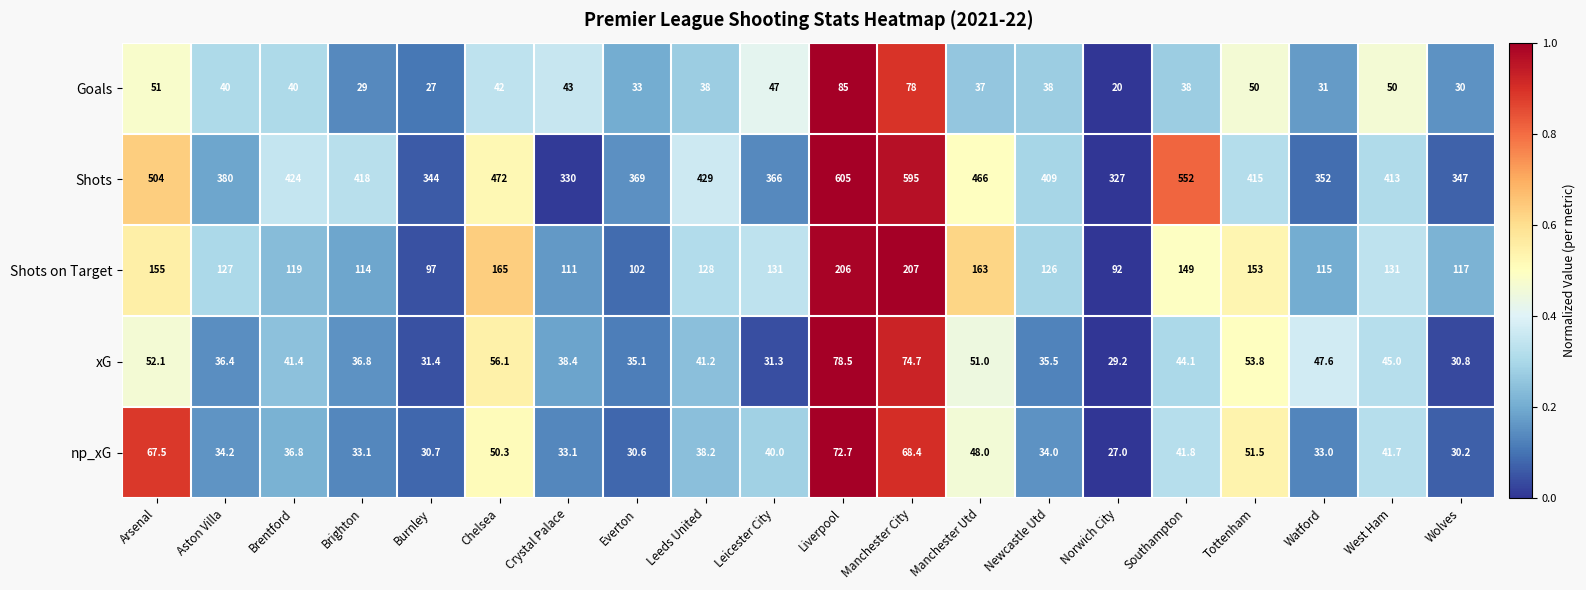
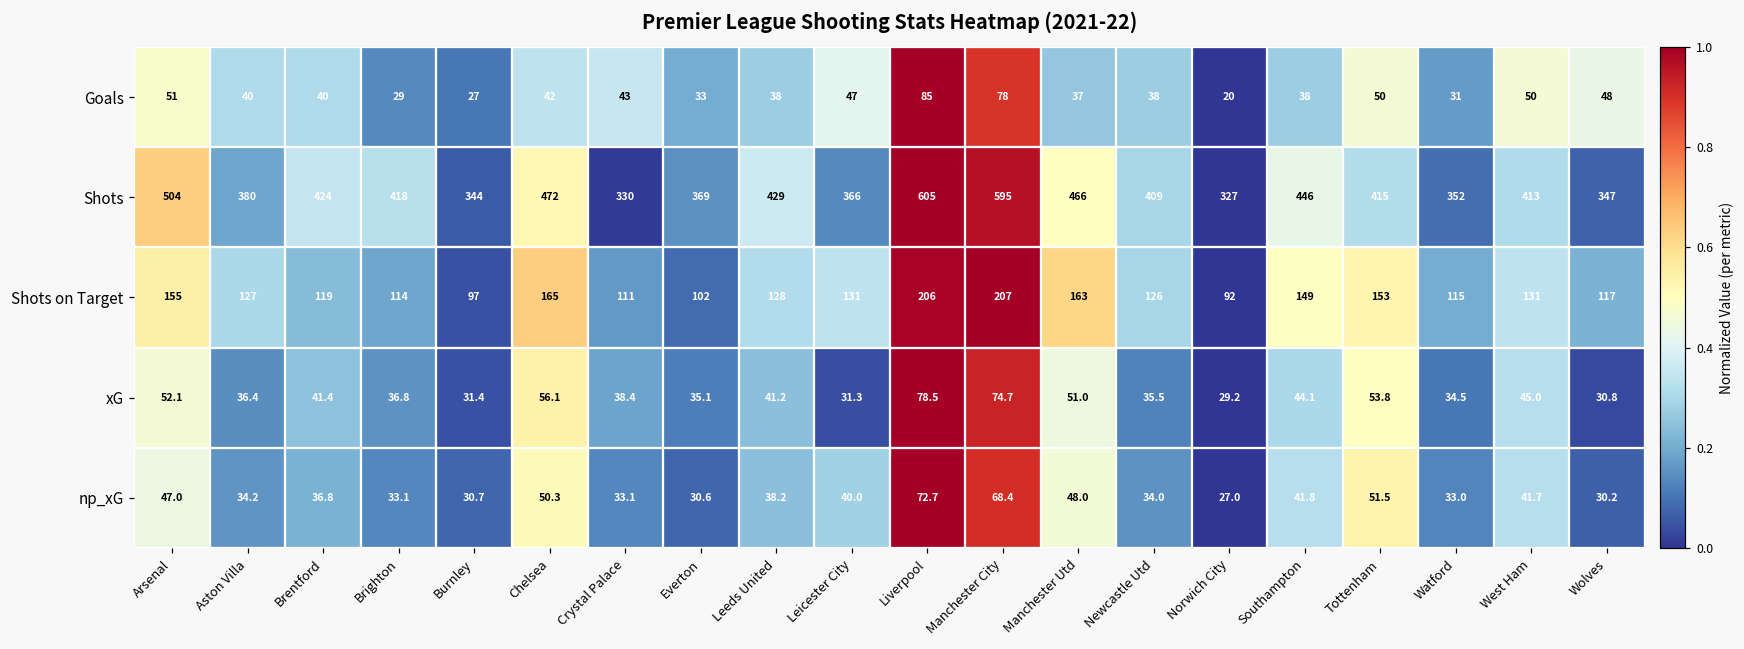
  {
    "Goals": {
      "Arsenal": 51,
      "Aston Villa": 40,
      "Brentford": 40,
      "Brighton": 29,
      "Burnley": 27,
      "Chelsea": 42,
      "Crystal Palace": 43,
      "Everton": 33,
      "Leeds United": 38,
      "Leicester City": 47,
      "Liverpool": 85,
      "Manchester City": 78,
      "Manchester Utd": 37,
      "Newcastle Utd": 38,
      "Norwich City": 20,
      "Southampton": 38,
      "Tottenham": 50,
      "Watford": 31,
      "West Ham": 50,
-     "Wolves": 30
+     "Wolves": 48
    },
    "Shots": {
      "Arsenal": 504,
      "Aston Villa": 380,
      "Brentford": 424,
      "Brighton": 418,
      "Burnley": 344,
      "Chelsea": 472,
      "Crystal Palace": 330,
      "Everton": 369,
      "Leeds United": 429,
      "Leicester City": 366,
      "Liverpool": 605,
      "Manchester City": 595,
      "Manchester Utd": 466,
      "Newcastle Utd": 409,
      "Norwich City": 327,
-     "Southampton": 552,
+     "Southampton": 446,
      "Tottenham": 415,
      "Watford": 352,
      "West Ham": 413,
      "Wolves": 347
    },
    "Shots on Target": {
      "Arsenal": 155,
      "Aston Villa": 127,
      "Brentford": 119,
      "Brighton": 114,
      "Burnley": 97,
      "Chelsea": 165,
      "Crystal Palace": 111,
      "Everton": 102,
      "Leeds United": 128,
      "Leicester City": 131,
      "Liverpool": 206,
      "Manchester City": 207,
      "Manchester Utd": 163,
      "Newcastle Utd": 126,
      "Norwich City": 92,
      "Southampton": 149,
      "Tottenham": 153,
      "Watford": 115,
      "West Ham": 131,
      "Wolves": 117
    },
    "xG": {
      "Arsenal": 52.1,
      "Aston Villa": 36.4,
      "Brentford": 41.4,
      "Brighton": 36.8,
      "Burnley": 31.4,
      "Chelsea": 56.1,
      "Crystal Palace": 38.4,
      "Everton": 35.1,
      "Leeds United": 41.2,
      "Leicester City": 31.3,
      "Liverpool": 78.5,
      "Manchester City": 74.7,
      "Manchester Utd": 51.0,
      "Newcastle Utd": 35.5,
      "Norwich City": 29.2,
      "Southampton": 44.1,
      "Tottenham": 53.8,
-     "Watford": 47.6,
+     "Watford": 34.5,
      "West Ham": 45.0,
      "Wolves": 30.8
    },
    "np_xG": {
-     "Arsenal": 67.5,
+     "Arsenal": 47.0,
      "Aston Villa": 34.2,
      "Brentford": 36.8,
      "Brighton": 33.1,
      "Burnley": 30.7,
      "Chelsea": 50.3,
      "Crystal Palace": 33.1,
      "Everton": 30.6,
      "Leeds United": 38.2,
      "Leicester City": 40.0,
      "Liverpool": 72.7,
      "Manchester City": 68.4,
      "Manchester Utd": 48.0,
      "Newcastle Utd": 34.0,
      "Norwich City": 27.0,
      "Southampton": 41.8,
      "Tottenham": 51.5,
      "Watford": 33.0,
      "West Ham": 41.7,
      "Wolves": 30.2
    }
  }
